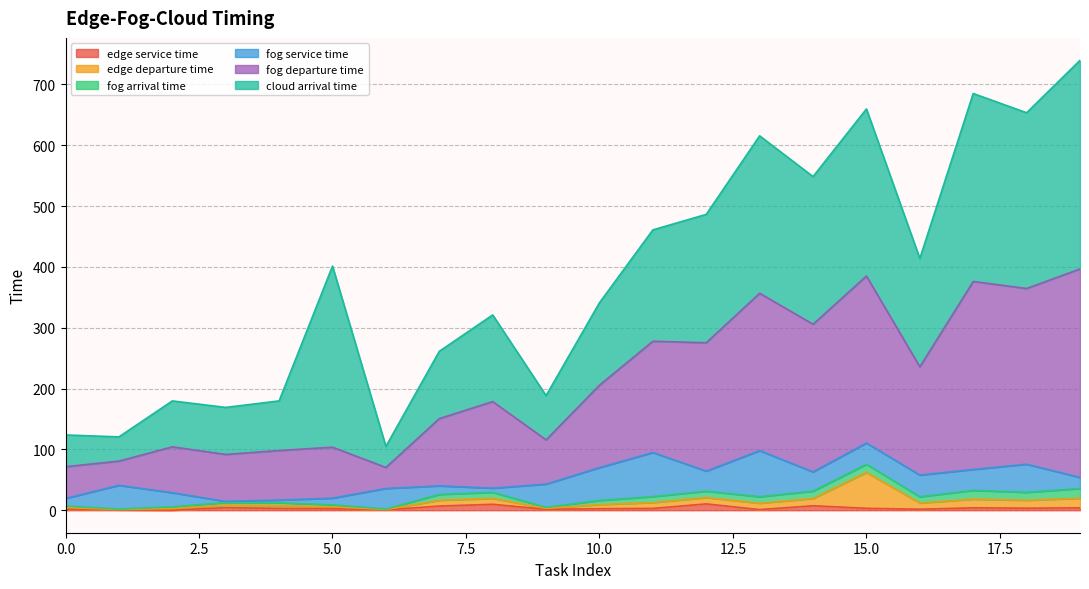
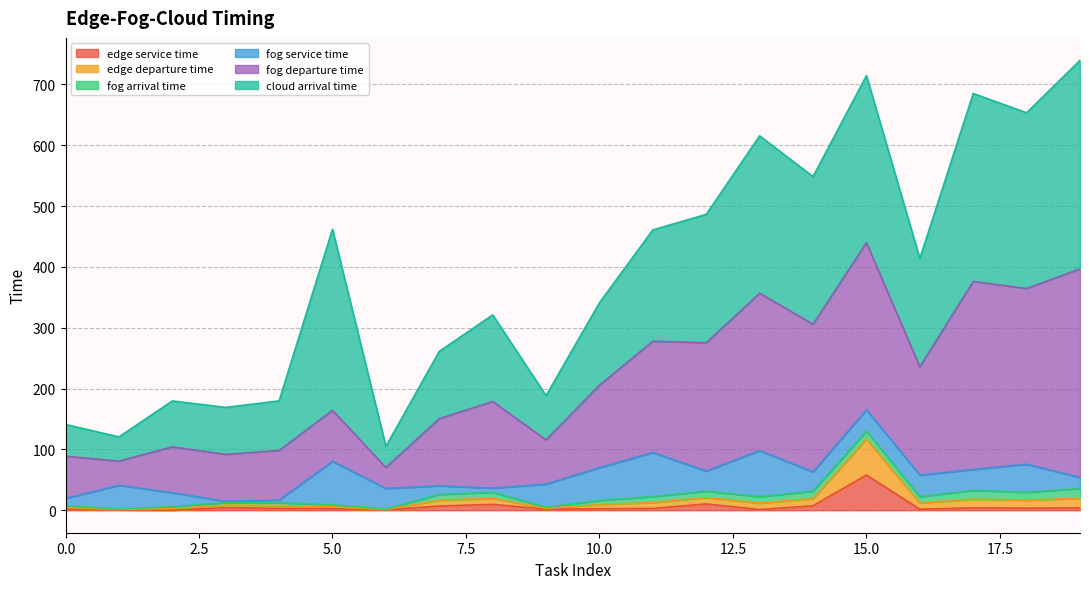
  {
    "edge service time": {
      "10.0": 0,
-     "15.0": 0
+     "15.0": 60
    },
    "edge departure time": {
      "10.0": 10,
      "15.0": 60
    },
    "fog service time": {
      "0.0": 10,
-     "5.0": 10,
+     "5.0": 70,
      "10.0": 50,
      "15.0": 30
    },
    "fog departure time": {
-     "0.0": 50,
+     "0.0": 70,
      "5.0": 80,
      "10.0": 140,
      "15.0": 270
    }
  }
